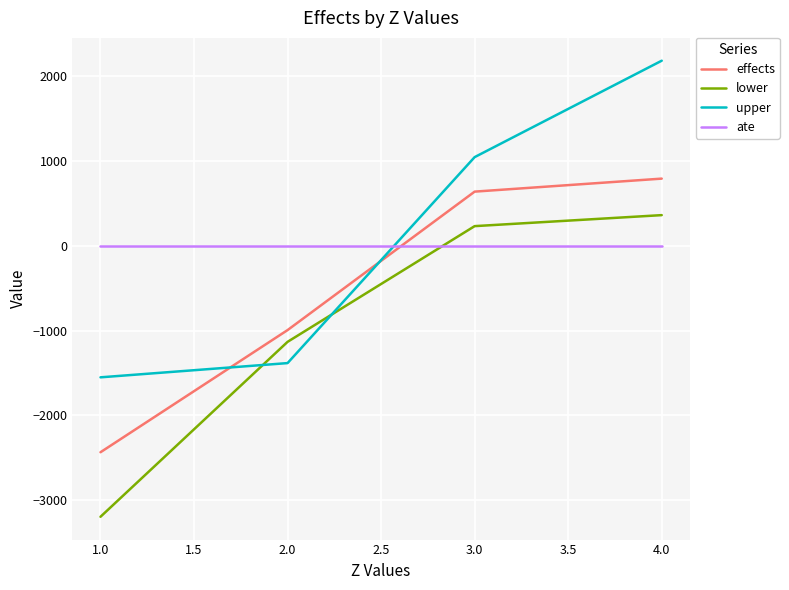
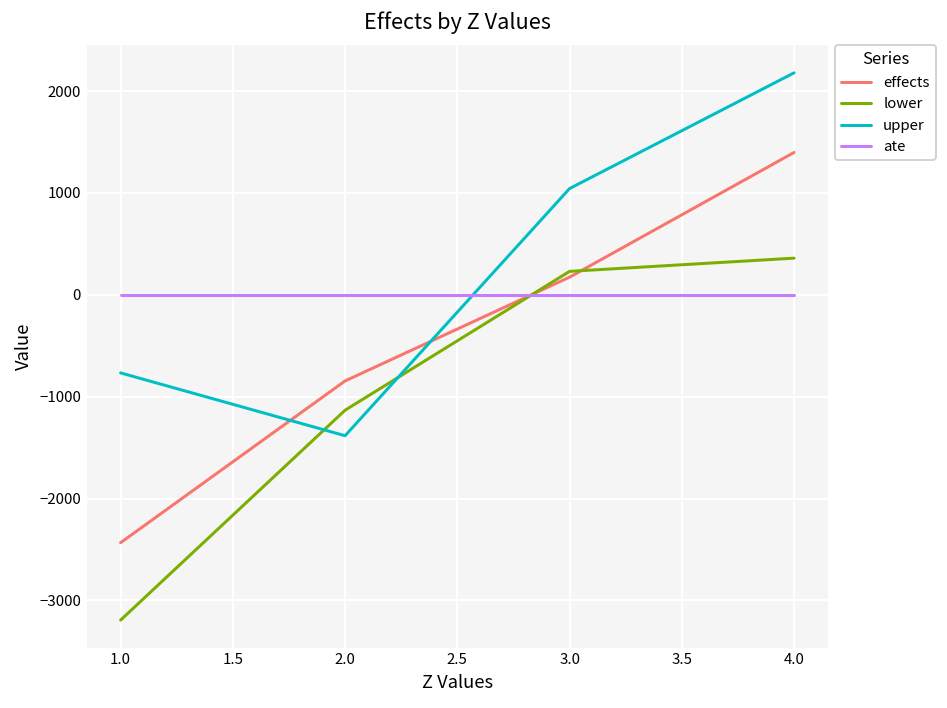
  {
    "effects": {
      "1.0": -2400,
-     "2.0": -1000,
-     "3.0": 600,
-     "4.0": 800
+     "2.0": -800,
+     "3.0": 200,
+     "4.0": 1400
    },
    "lower": {
      "1.0": -3200,
      "2.0": -1100,
      "3.0": 200,
      "4.0": 400
    },
    "upper": {
-     "1.0": -1600,
+     "1.0": -800,
      "2.0": -1400,
      "3.0": 1000,
      "4.0": 2200
    },
    "ate": {
      "1.0": 0,
      "2.0": 0,
      "3.0": 0,
      "4.0": 0
    }
  }
